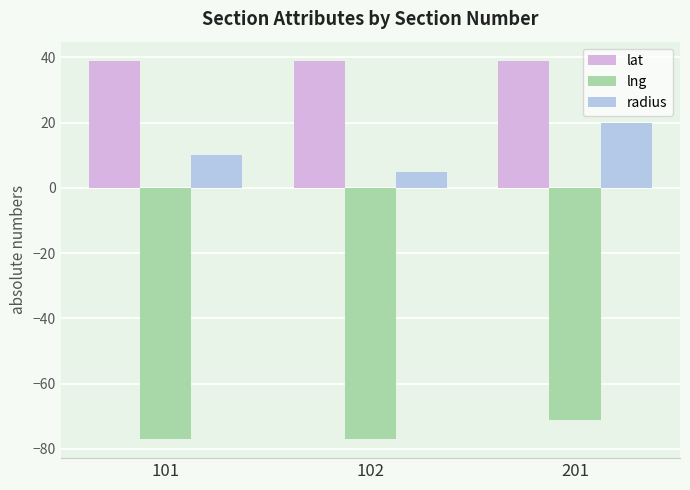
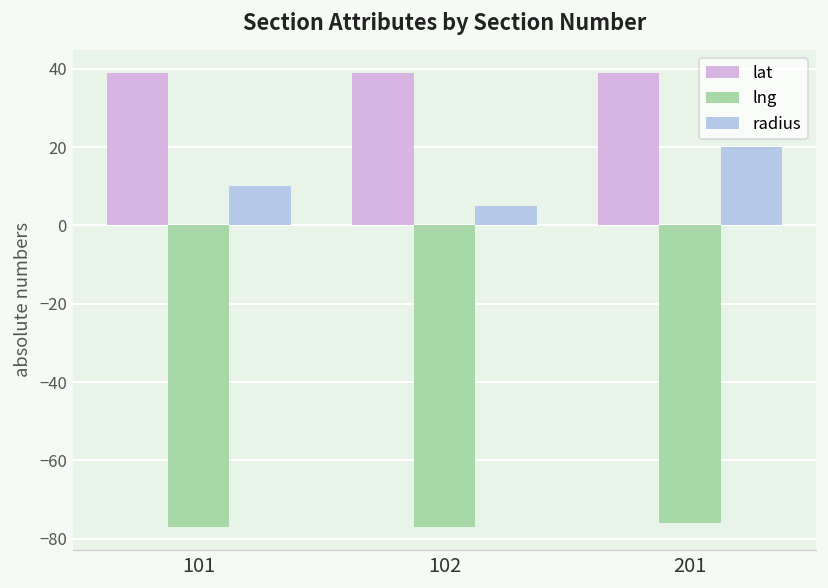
  {
    "lng": {
      "101": -77,
      "102": -77,
-     "201": -71
+     "201": -76
    }
  }
